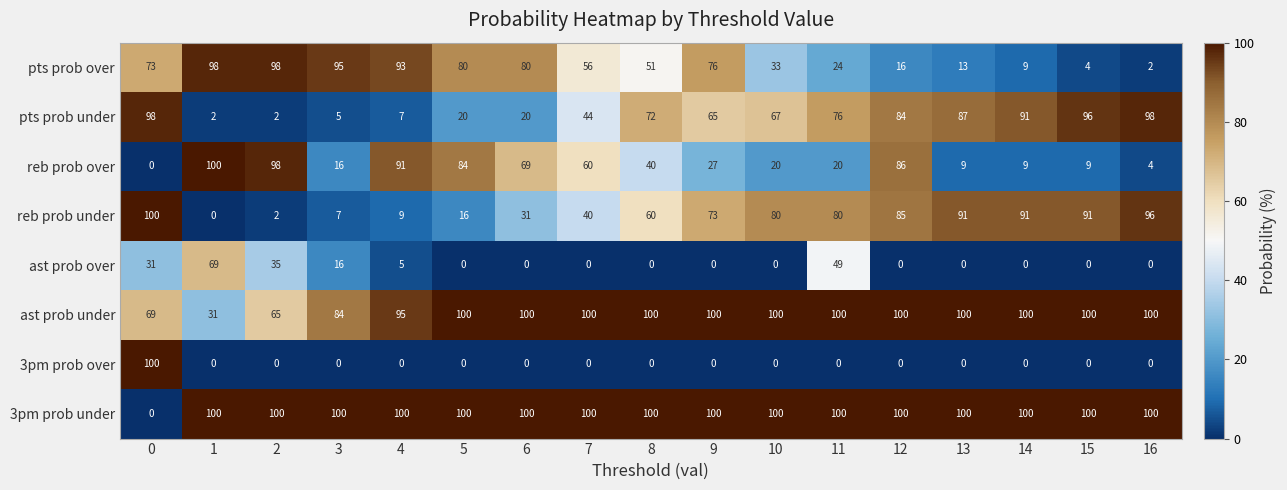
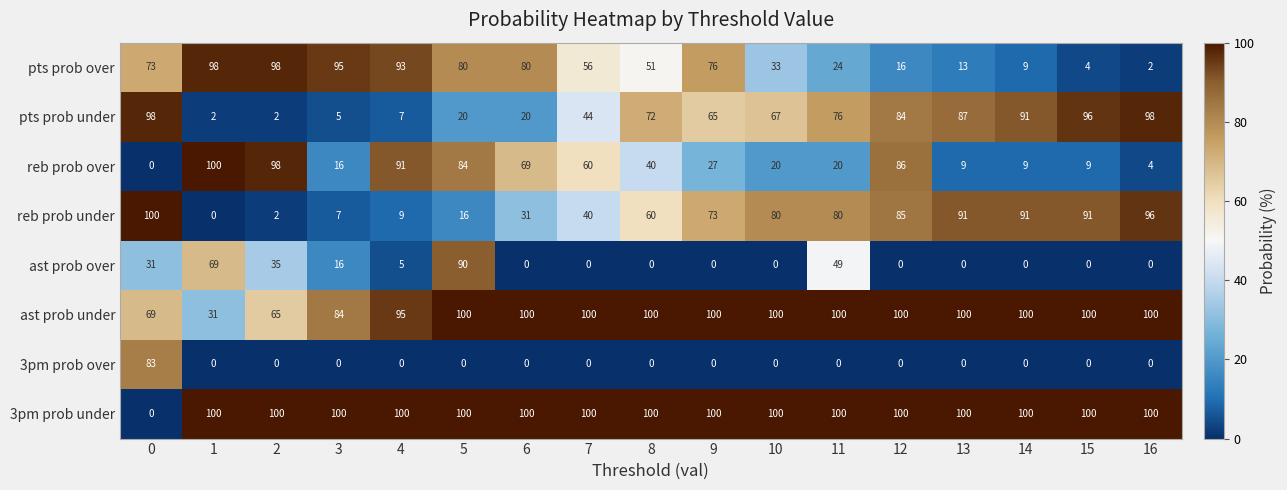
  {
    "pts prob over": {
      "0": 73,
      "1": 98,
      "2": 98,
      "3": 95,
      "4": 93,
      "5": 80,
      "6": 80,
      "7": 56,
      "8": 51,
      "9": 76,
      "10": 33,
      "11": 24,
      "12": 16,
      "13": 13,
      "14": 9,
      "15": 4,
      "16": 2
    },
    "pts prob under": {
      "0": 98,
      "1": 2,
      "2": 2,
      "3": 5,
      "4": 7,
      "5": 20,
      "6": 20,
      "7": 44,
      "8": 72,
      "9": 65,
      "10": 67,
      "11": 76,
      "12": 84,
      "13": 87,
      "14": 91,
      "15": 96,
      "16": 98
    },
    "reb prob over": {
      "0": 0,
      "1": 100,
      "2": 98,
      "3": 16,
      "4": 91,
      "5": 84,
      "6": 69,
      "7": 60,
      "8": 40,
      "9": 27,
      "10": 20,
      "11": 20,
      "12": 86,
      "13": 9,
      "14": 9,
      "15": 9,
      "16": 4
    },
    "reb prob under": {
      "0": 100,
      "1": 0,
      "2": 2,
      "3": 7,
      "4": 9,
      "5": 16,
      "6": 31,
      "7": 40,
      "8": 60,
      "9": 73,
      "10": 80,
      "11": 80,
      "12": 85,
      "13": 91,
      "14": 91,
      "15": 91,
      "16": 96
    },
    "ast prob over": {
      "0": 31,
      "1": 69,
      "2": 35,
      "3": 16,
      "4": 5,
-     "5": 0,
+     "5": 90,
      "6": 0,
      "7": 0,
      "8": 0,
      "9": 0,
      "10": 0,
      "11": 49,
      "12": 0,
      "13": 0,
      "14": 0,
      "15": 0,
      "16": 0
    },
    "ast prob under": {
      "0": 69,
      "1": 31,
      "2": 65,
      "3": 84,
      "4": 95,
      "5": 100,
      "6": 100,
      "7": 100,
      "8": 100,
      "9": 100,
      "10": 100,
      "11": 100,
      "12": 100,
      "13": 100,
      "14": 100,
      "15": 100,
      "16": 100
    },
    "3pm prob over": {
-     "0": 100,
+     "0": 83,
      "1": 0,
      "2": 0,
      "3": 0,
      "4": 0,
      "5": 0,
      "6": 0,
      "7": 0,
      "8": 0,
      "9": 0,
      "10": 0,
      "11": 0,
      "12": 0,
      "13": 0,
      "14": 0,
      "15": 0,
      "16": 0
    },
    "3pm prob under": {
      "0": 0,
      "1": 100,
      "2": 100,
      "3": 100,
      "4": 100,
      "5": 100,
      "6": 100,
      "7": 100,
      "8": 100,
      "9": 100,
      "10": 100,
      "11": 100,
      "12": 100,
      "13": 100,
      "14": 100,
      "15": 100,
      "16": 100
    }
  }
